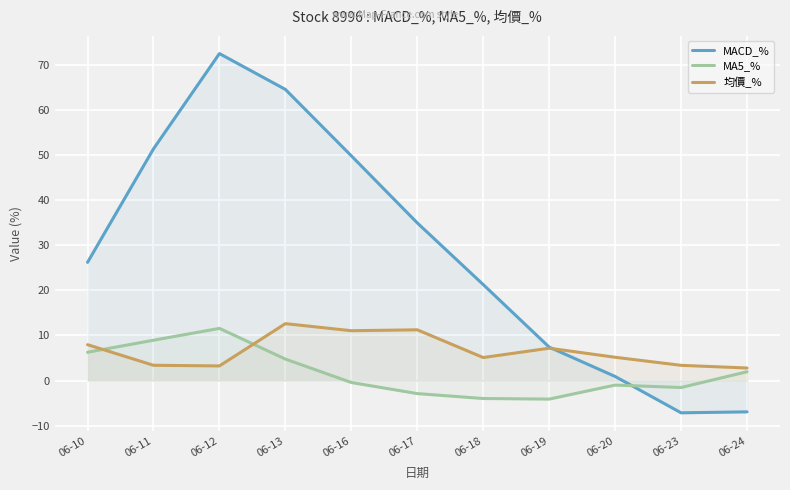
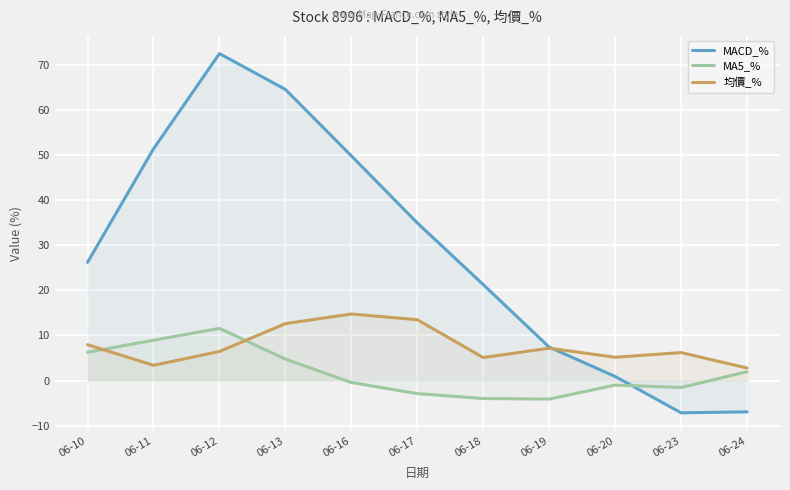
  {
    "均價_%": {
      "06-10": 8,
      "06-11": 3,
-     "06-12": 3,
+     "06-12": 6,
      "06-13": 13,
-     "06-16": 11,
-     "06-17": 11,
+     "06-16": 15,
+     "06-17": 14,
      "06-18": 5,
      "06-20": 5,
-     "06-23": 3,
+     "06-23": 6,
      "06-24": 3
    }
  }
